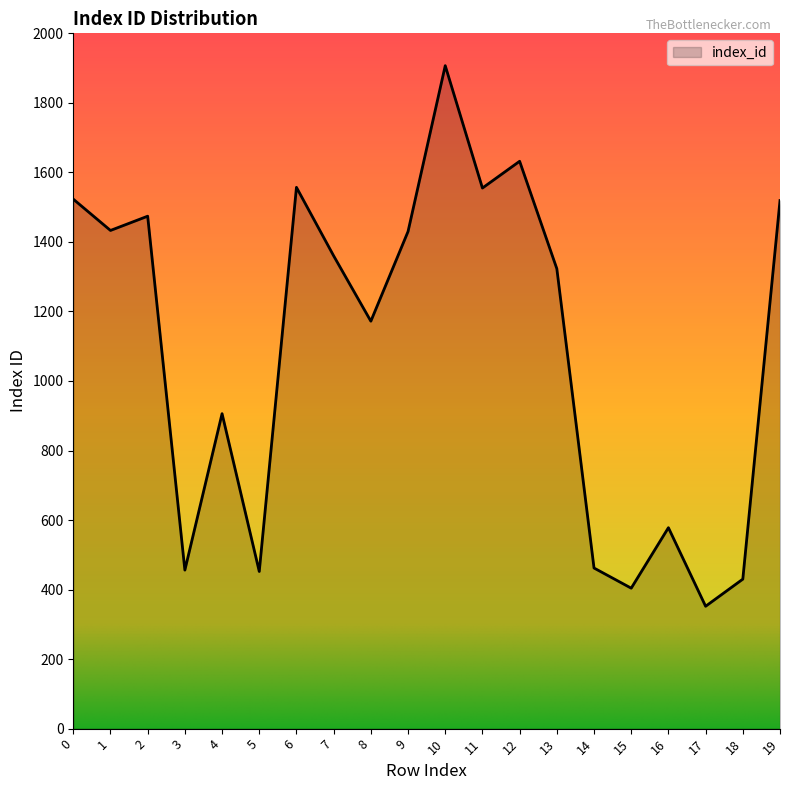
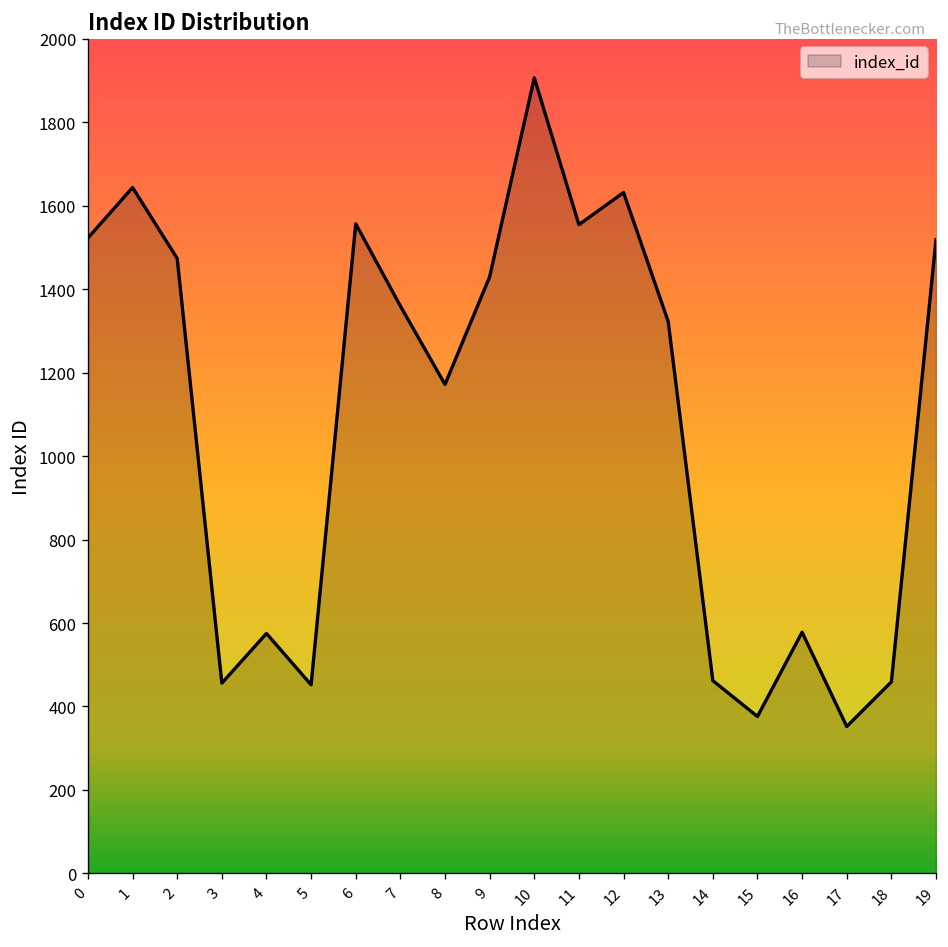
  {
    "0": 1520,
-   "1": 1430,
+   "1": 1640,
    "2": 1470,
    "3": 460,
-   "4": 910,
+   "4": 580,
    "5": 450,
    "6": 1560,
    "7": 1360,
    "8": 1170,
    "9": 1430,
    "10": 1910,
    "11": 1560,
    "12": 1630,
    "13": 1320,
    "14": 460,
-   "15": 400,
+   "15": 380,
    "16": 580,
    "17": 350,
-   "18": 430,
+   "18": 460,
    "19": 1520
  }
